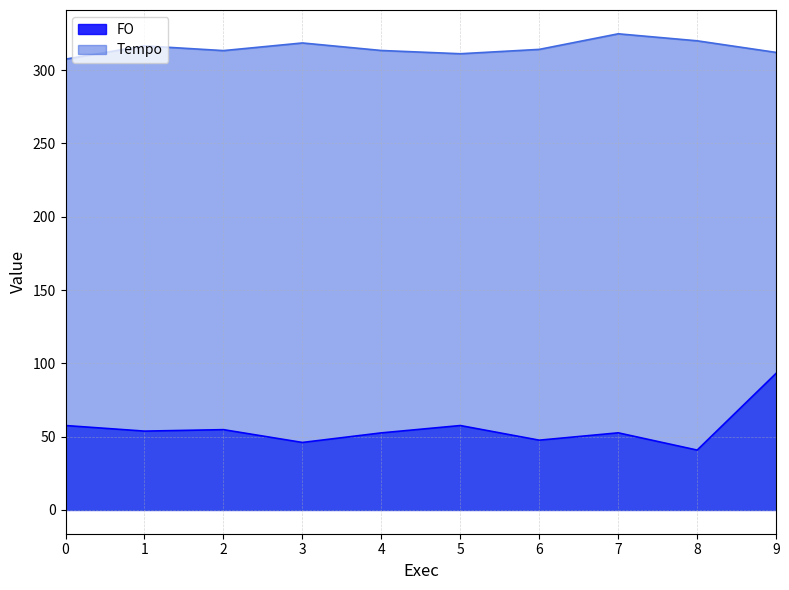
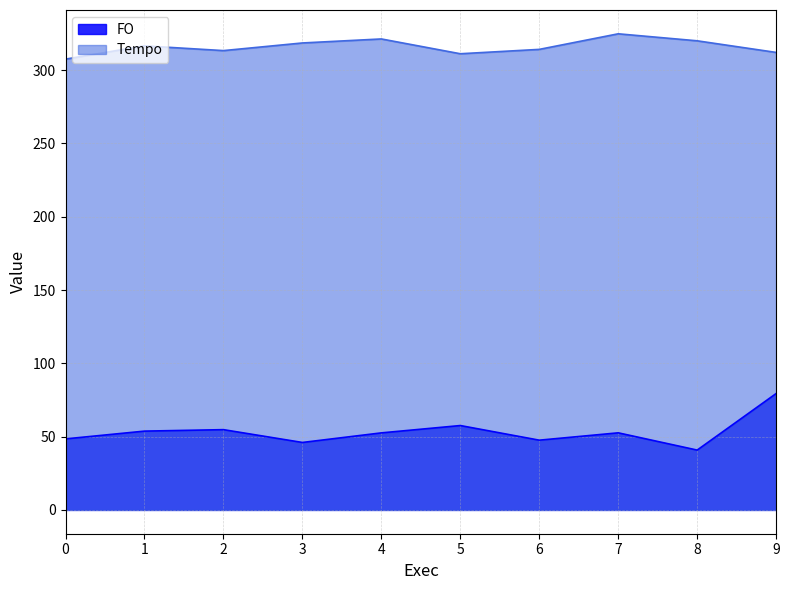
  {
    "FO": {
-     "0": 58,
+     "0": 48,
      "1": 54,
      "2": 55,
      "3": 46,
      "4": 53,
      "5": 58,
      "6": 48,
      "7": 53,
      "8": 41,
-     "9": 93
+     "9": 79
    },
    "Tempo": {
      "0": 307,
      "2": 313,
      "3": 319,
-     "4": 313,
+     "4": 321,
      "5": 311,
      "6": 314,
      "7": 325,
      "8": 320,
      "9": 312
    }
  }
